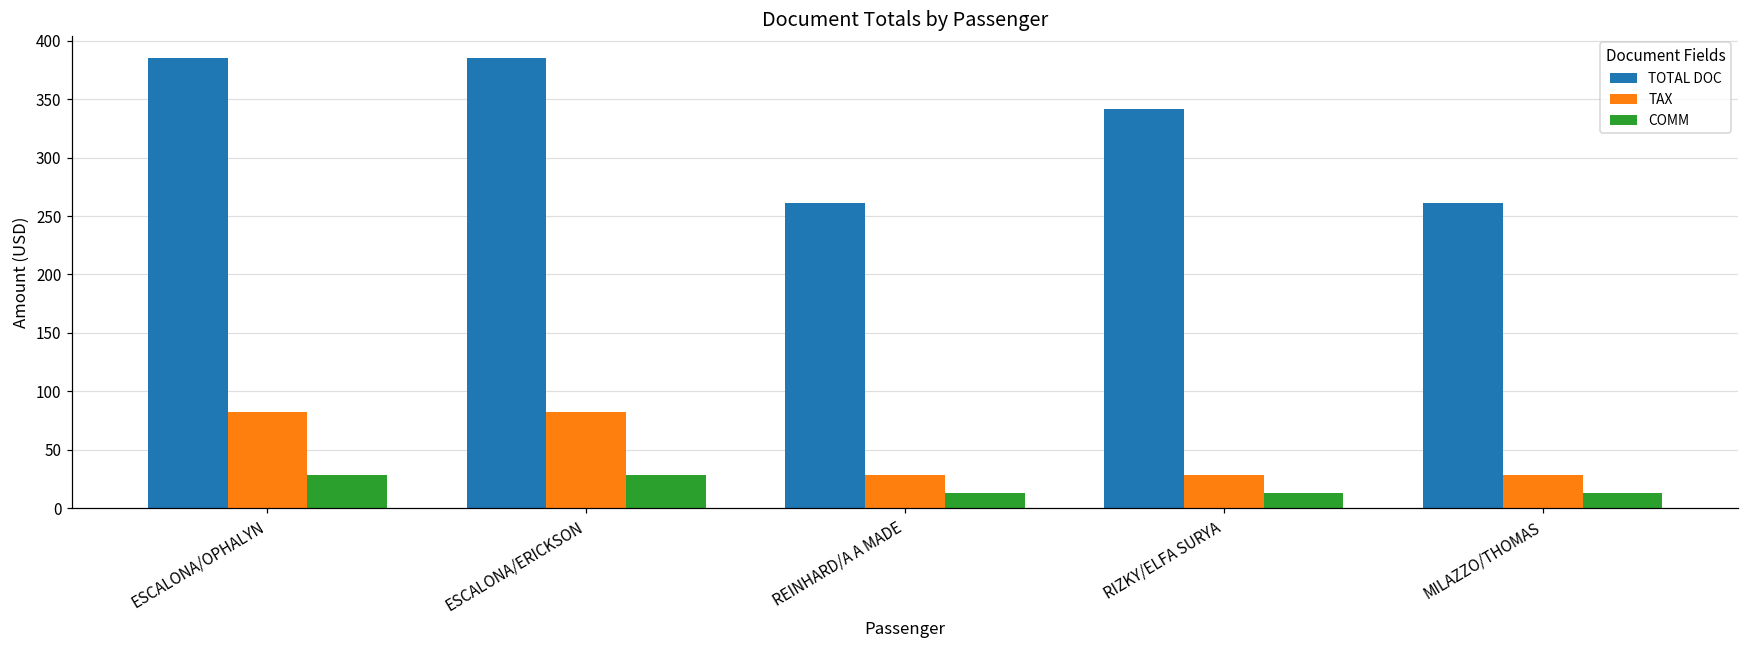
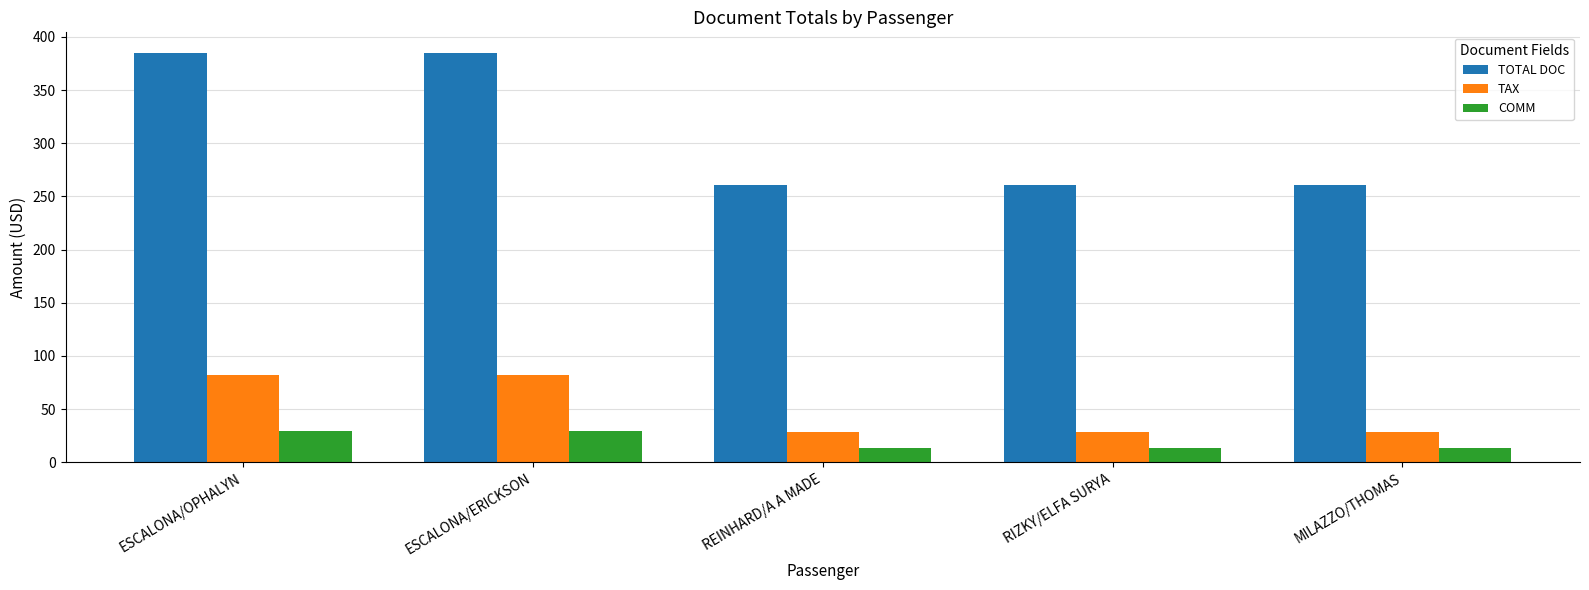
  {
    "TOTAL DOC": {
      "ESCALONA/OPHALYN": 385,
      "ESCALONA/ERICKSON": 385,
      "REINHARD/A A MADE": 261,
-     "RIZKY/ELFA SURYA": 341,
+     "RIZKY/ELFA SURYA": 261,
      "MILAZZO/THOMAS": 261
    },
    "TAX": {
      "ESCALONA/OPHALYN": 82,
      "ESCALONA/ERICKSON": 82,
      "REINHARD/A A MADE": 28,
      "RIZKY/ELFA SURYA": 28,
      "MILAZZO/THOMAS": 28
    },
    "COMM": {
      "ESCALONA/OPHALYN": 29,
      "ESCALONA/ERICKSON": 29,
      "REINHARD/A A MADE": 14,
      "RIZKY/ELFA SURYA": 14,
      "MILAZZO/THOMAS": 14
    }
  }
